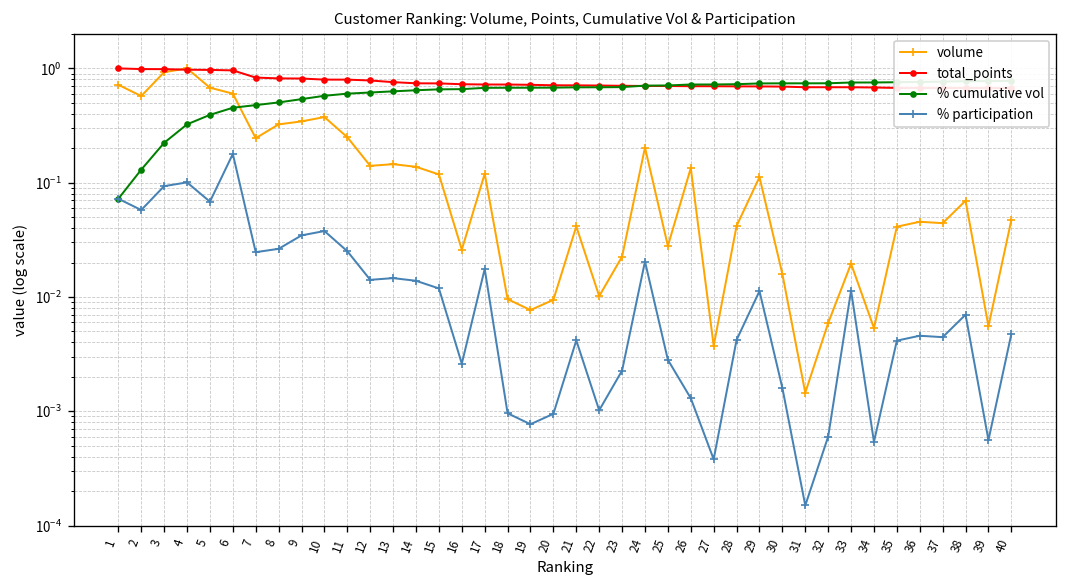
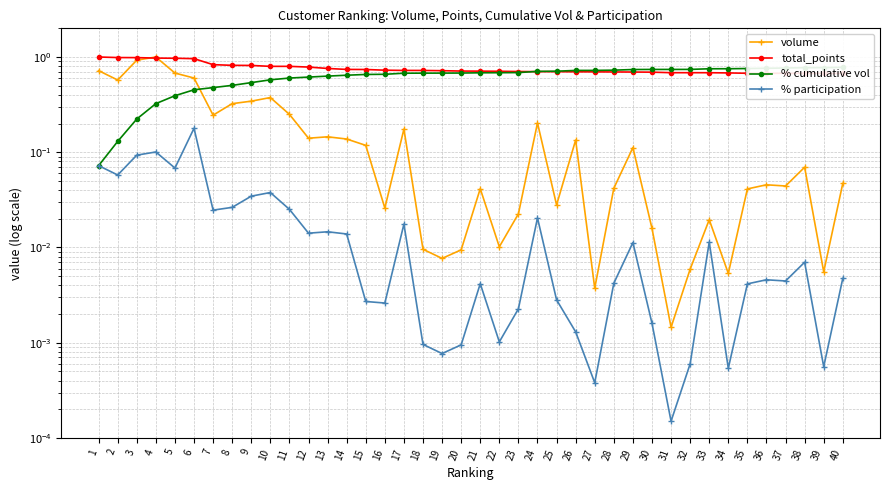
  {
    "volume": {
      "1": 0.7,
      "2": 0.6,
      "3": 0.9,
      "5": 0.7,
      "6": 0.6,
      "7": 0.25,
      "8": 0.32,
      "9": 0.34,
      "10": 0.38,
      "11": 0.25,
      "12": 0.14,
      "13": 0.15,
      "14": 0.14,
      "15": 0.12,
      "16": 0.026,
-     "17": 0.12,
+     "17": 0.18,
      "18": 0.01,
      "19": 0.008,
      "20": 0.01,
      "21": 0.04,
      "22": 0.01,
      "23": 0.023,
      "24": 0.20,
      "25": 0.028,
      "26": 0.13,
      "27": 0.0037,
      "28": 0.04,
      "29": 0.11,
      "30": 0.016,
      "31": 0.0015,
      "32": 0.006,
      "33": 0.02,
      "34": 0.005,
      "35": 0.04,
      "36": 0.05,
      "37": 0.04,
      "38": 0.07,
      "39": 0.006,
      "40": 0.05
    },
    "total_points": {
      "1": 1.0,
      "2": 1.0,
      "3": 1.0,
      "5": 1.0,
      "6": 1.0,
      "7": 0.8,
      "8": 0.8,
      "9": 0.8,
      "10": 0.8,
      "11": 0.8,
      "12": 0.8,
      "13": 0.8,
      "14": 0.7,
      "15": 0.7,
      "16": 0.7,
      "17": 0.7,
      "18": 0.7,
      "30": 0.7,
      "31": 0.7,
      "32": 0.7,
      "33": 0.7,
      "34": 0.7
    },
    "% cumulative vol": {
      "2": 0.13,
      "3": 0.22,
      "4": 0.32,
      "5": 0.39,
      "6": 0.5,
      "7": 0.5,
      "8": 0.5,
      "9": 0.5,
      "10": 0.6,
      "11": 0.6,
      "12": 0.6,
      "13": 0.6,
      "14": 0.6,
      "15": 0.7,
      "16": 0.7,
      "17": 0.7,
      "18": 0.7,
      "30": 0.7,
      "31": 0.7,
      "32": 0.7,
      "33": 0.8,
      "34": 0.8
    },
    "% participation": {
      "2": 0.06,
      "3": 0.09,
      "4": 0.10,
      "5": 0.07,
      "6": 0.18,
      "7": 0.025,
      "8": 0.026,
      "9": 0.035,
      "10": 0.038,
      "11": 0.025,
      "12": 0.014,
      "13": 0.015,
      "14": 0.014,
-     "15": 0.012,
+     "15": 0.0027,
      "16": 0.0026,
      "17": 0.018,
      "18": 0.0010,
      "19": 0.0008,
      "20": 0.0010,
      "21": 0.004,
      "22": 0.0010,
      "23": 0.0023,
      "24": 0.020,
      "25": 0.0028,
      "26": 0.0013,
      "27": 0.0004,
      "28": 0.004,
      "29": 0.011,
      "30": 0.0016,
      "31": 0.00015,
      "32": 0.0006,
      "33": 0.011,
      "34": 0.0005,
      "35": 0.004,
      "36": 0.005,
      "37": 0.004,
      "38": 0.007,
      "39": 0.0006,
      "40": 0.005
    }
  }
